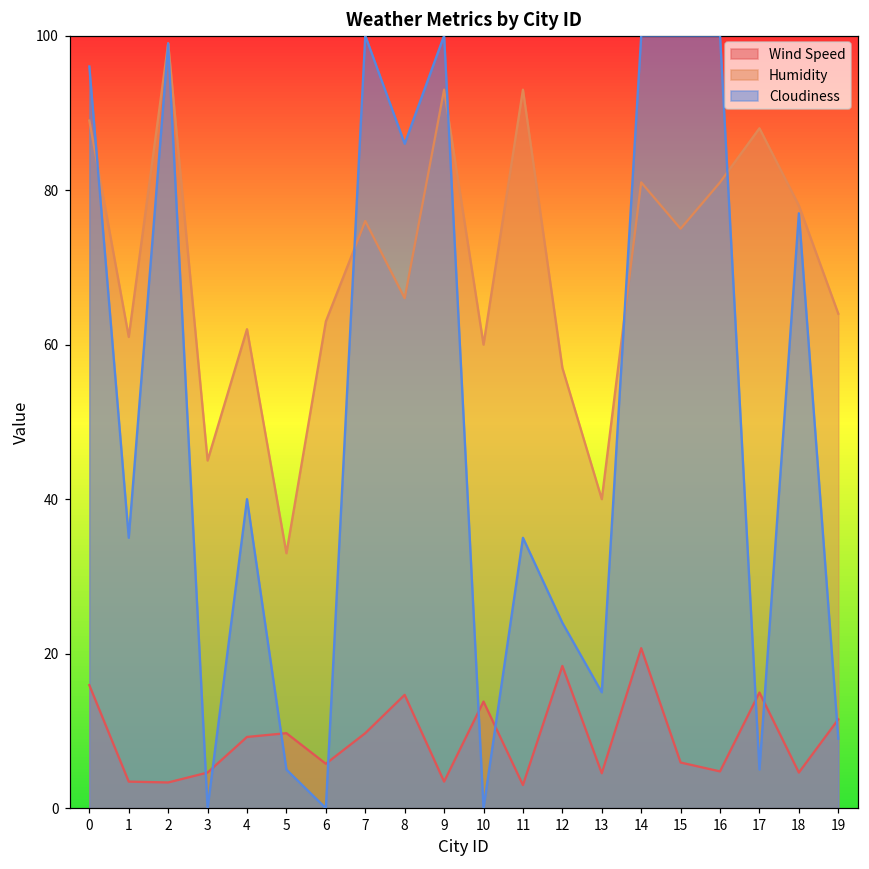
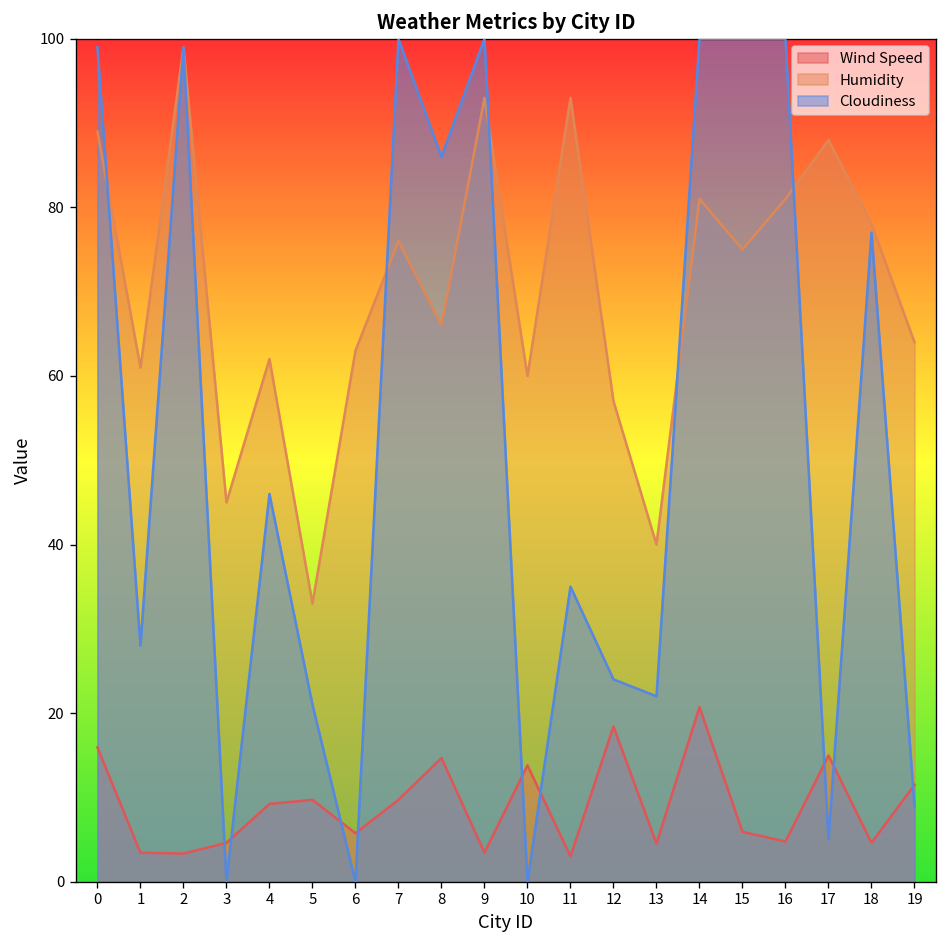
  {
    "Cloudiness": {
-     "0": 96,
-     "1": 35,
+     "0": 99,
+     "1": 28,
      "3": 0,
-     "4": 40,
-     "5": 5,
+     "4": 46,
+     "5": 21,
      "6": 0,
      "7": 100,
      "8": 86,
      "9": 100,
      "10": 0,
      "11": 35,
      "12": 24,
-     "13": 15,
+     "13": 22,
      "14": 100,
      "15": 100,
      "16": 100,
      "17": 5,
      "18": 77,
      "19": 9
    }
  }
